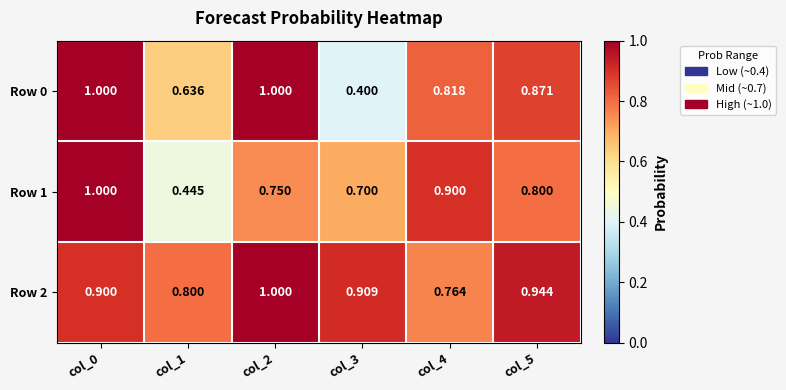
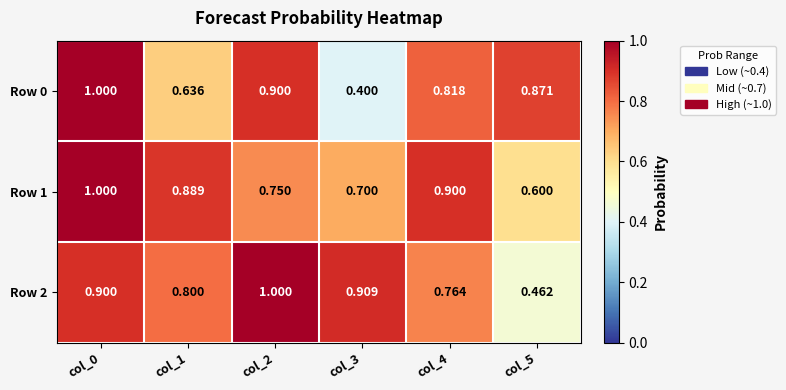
  {
    "Row 0": {
      "col_0": 1.000,
      "col_1": 0.636,
-     "col_2": 1.000,
+     "col_2": 0.900,
      "col_3": 0.400,
      "col_4": 0.818,
      "col_5": 0.871
    },
    "Row 1": {
      "col_0": 1.000,
-     "col_1": 0.445,
+     "col_1": 0.889,
      "col_2": 0.750,
      "col_3": 0.700,
      "col_4": 0.900,
-     "col_5": 0.800
+     "col_5": 0.600
    },
    "Row 2": {
      "col_0": 0.900,
      "col_1": 0.800,
      "col_2": 1.000,
      "col_3": 0.909,
      "col_4": 0.764,
-     "col_5": 0.944
+     "col_5": 0.462
    }
  }
